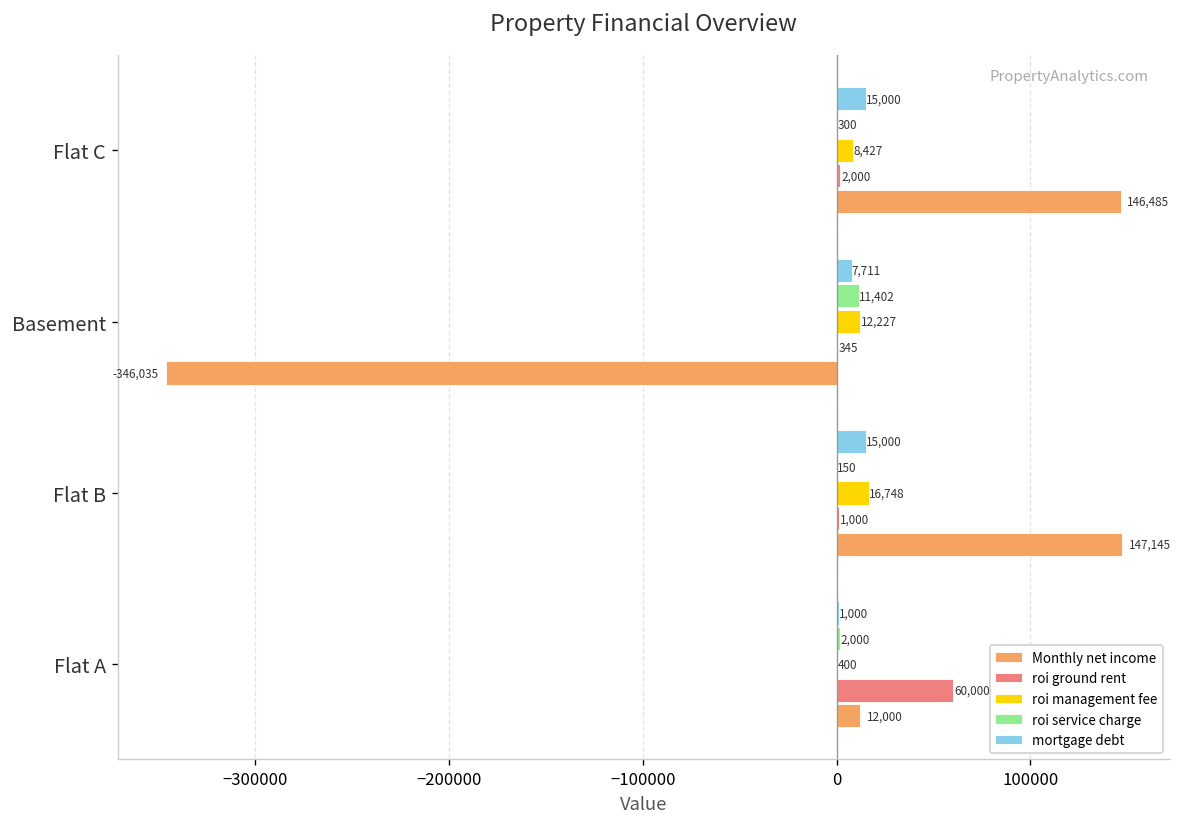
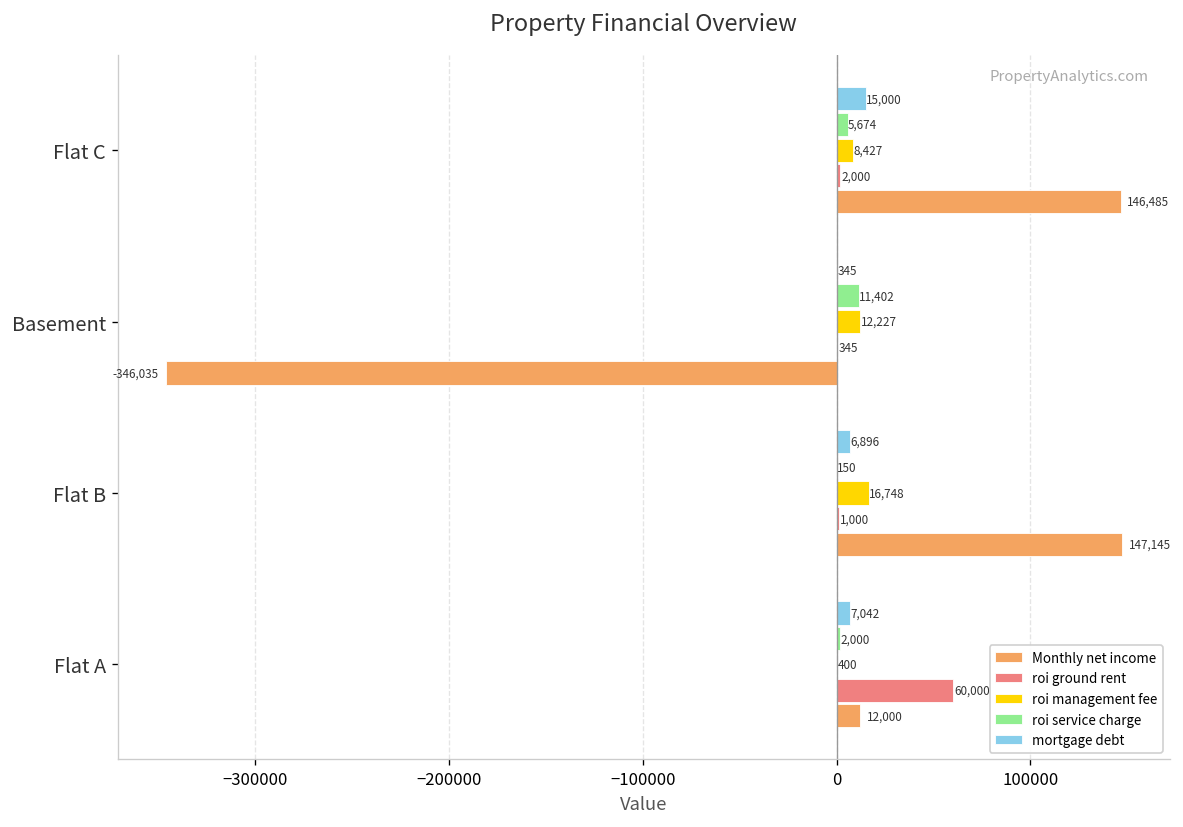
  {
    "roi management fee": {
      "Flat C": "8,427",
      "Basement": "12,227",
      "Flat B": "16,748",
      "Flat A": "400"
    },
    "roi service charge": {
-     "Flat C": "300",
+     "Flat C": "5,674",
      "Basement": "11,402",
      "Flat B": "150",
      "Flat A": "2,000"
    },
    "mortgage debt": {
      "Flat C": "15,000",
-     "Basement": "7,711",
-     "Flat B": "15,000",
-     "Flat A": "1,000"
+     "Basement": "345",
+     "Flat B": "6,896",
+     "Flat A": "7,042"
    }
  }
